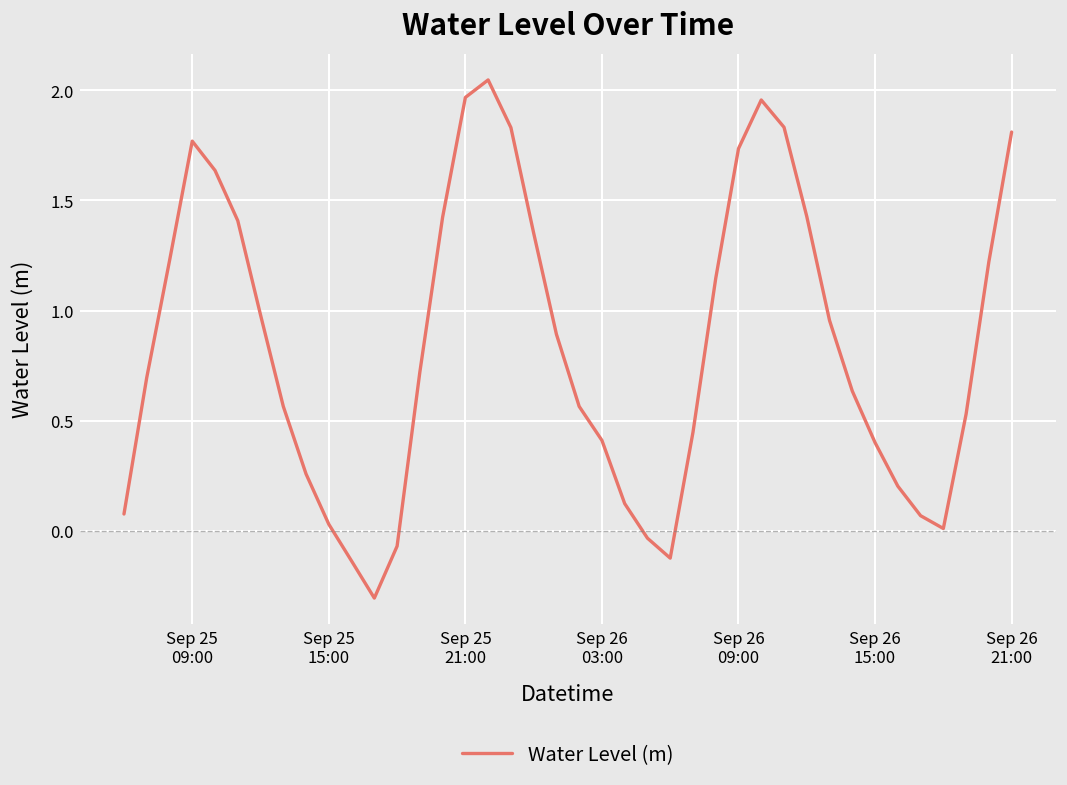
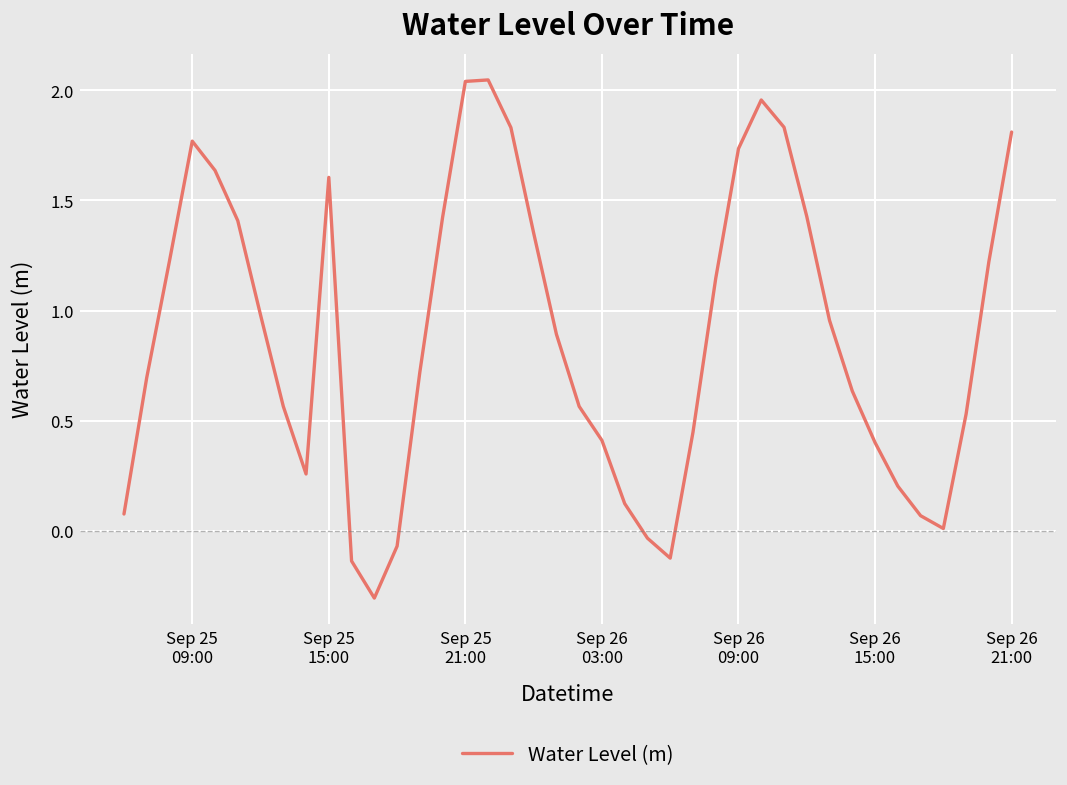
  {
    "Sep 25 09:00": 1.77,
-   "Sep 25 15:00": 0.03,
-   "Sep 25 21:00": 1.97,
+   "Sep 25 15:00": 1.60,
+   "Sep 25 21:00": 2.04,
    "Sep 26 03:00": 0.41,
    "Sep 26 09:00": 1.74,
    "Sep 26 15:00": 0.40,
    "Sep 26 21:00": 1.81
  }
